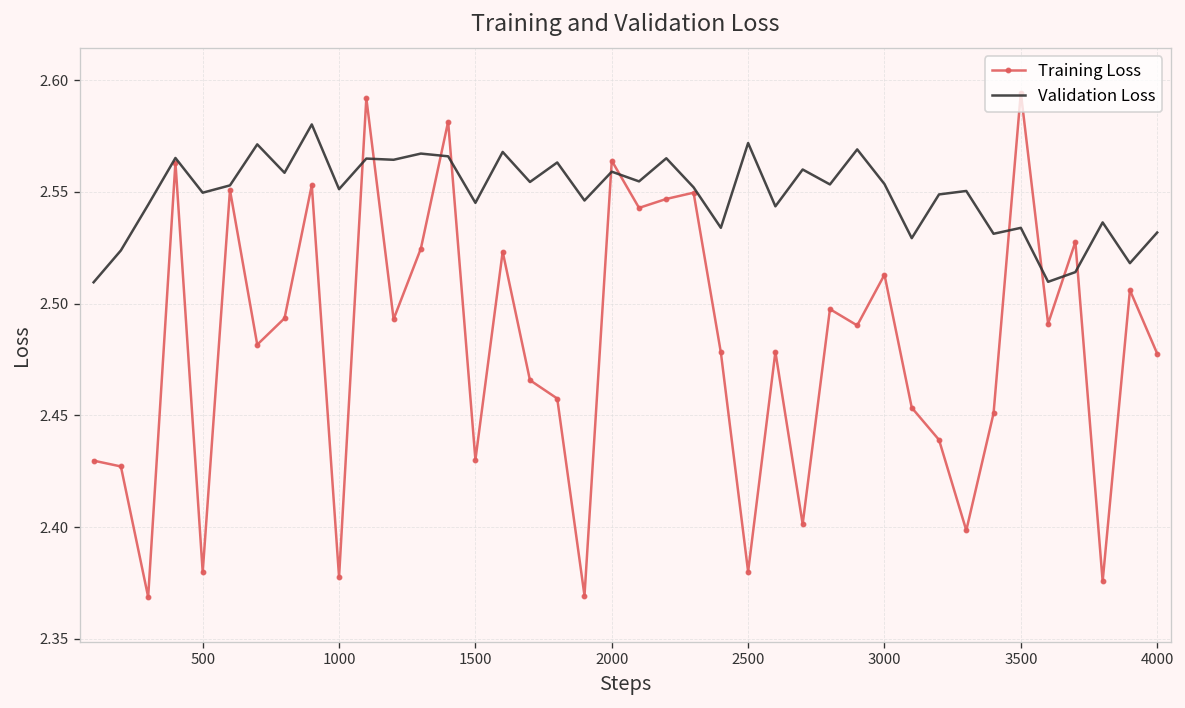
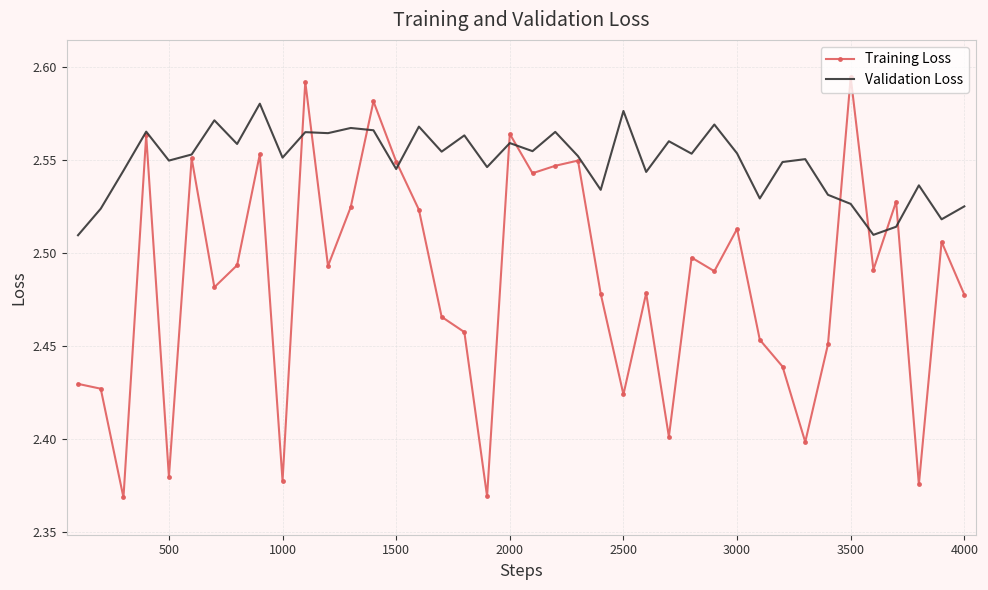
  {
    "Training Loss": {
      "500": 2.380,
      "1000": 2.378,
-     "1500": 2.430,
+     "1500": 2.549,
      "2000": 2.564,
-     "2500": 2.380,
+     "2500": 2.424,
      "3000": 2.513,
      "4000": 2.478
    },
    "Validation Loss": {
      "500": 2.550,
      "1000": 2.551,
      "1500": 2.545,
      "2000": 2.559,
-     "2500": 2.572,
+     "2500": 2.576,
      "3000": 2.553,
-     "3500": 2.534,
-     "4000": 2.532
+     "3500": 2.526,
+     "4000": 2.525
    }
  }
